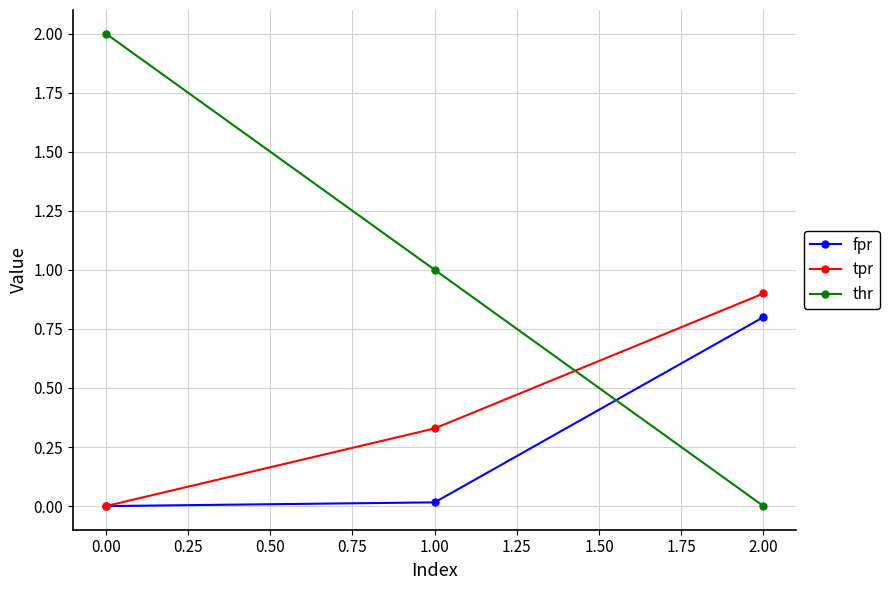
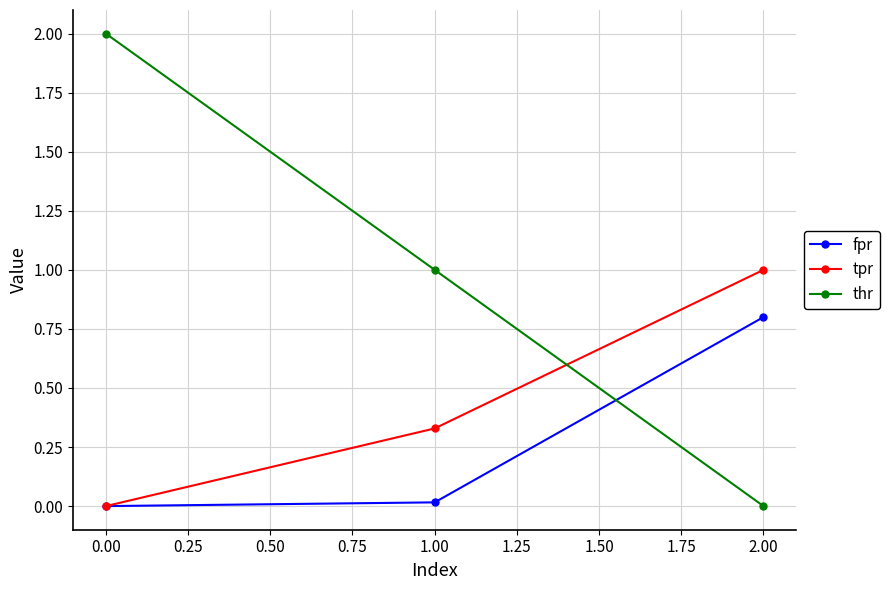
  {
    "fpr": {
      "1.00": 0.02,
      "2.00": 0.8
    },
    "tpr": {
      "1.00": 0.33,
-     "2.00": 0.9
+     "2.00": 1.0
    },
    "thr": {
      "0.00": 2.0,
      "1.00": 1.0,
      "2.00": 0.0
    }
  }
